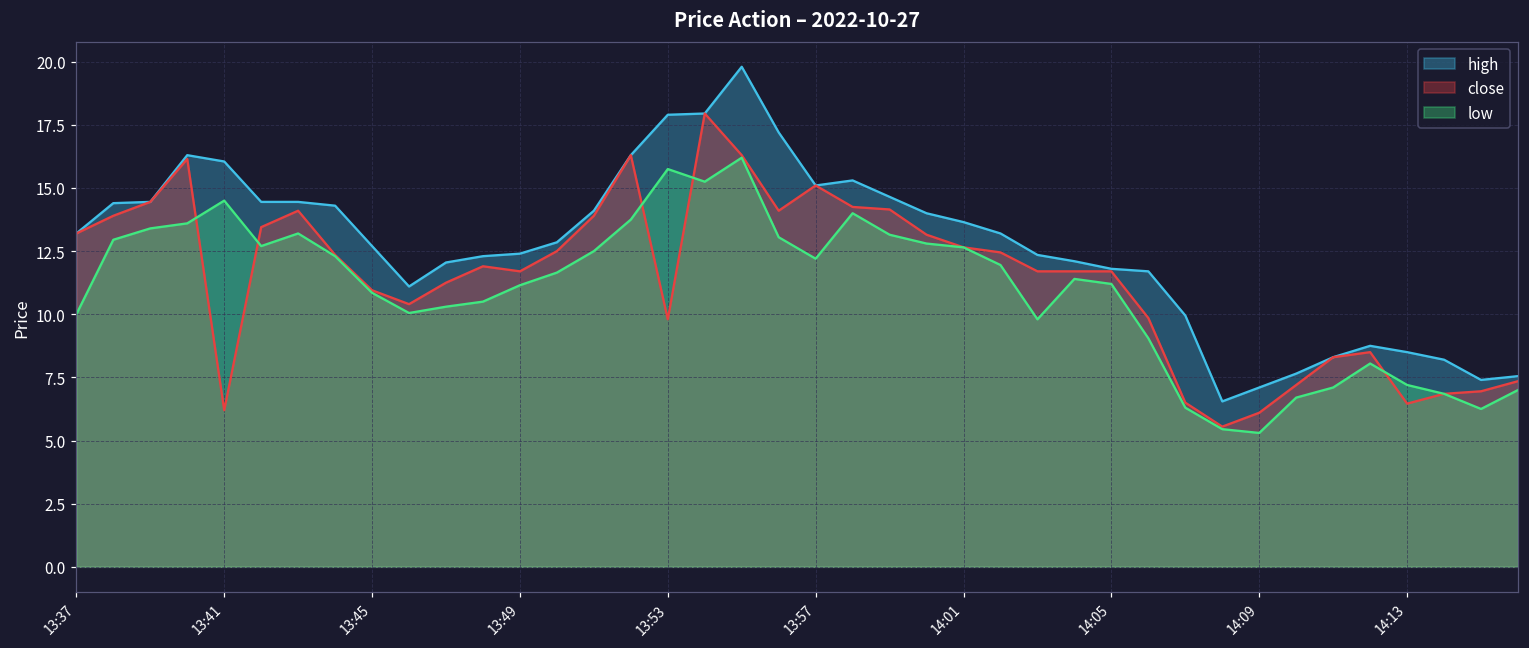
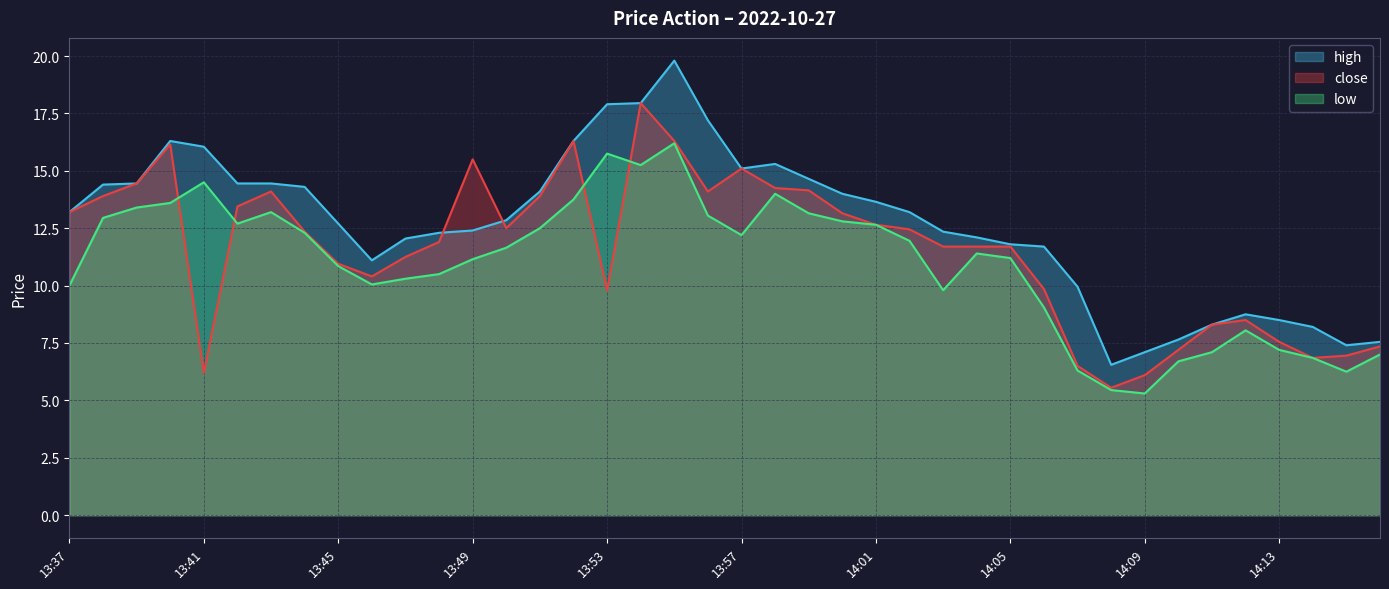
  {
    "close": {
      "13:41": 6.2,
-     "13:49": 11.7,
+     "13:49": 15.5,
      "13:53": 9.8,
      "14:09": 6.1,
-     "14:13": 6.5
+     "14:13": 7.6
    }
  }
